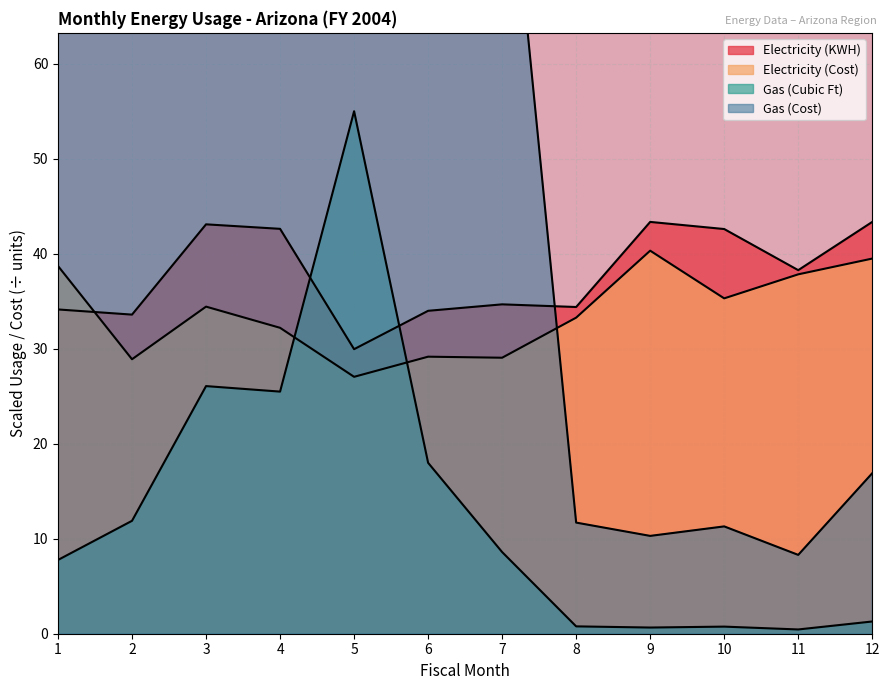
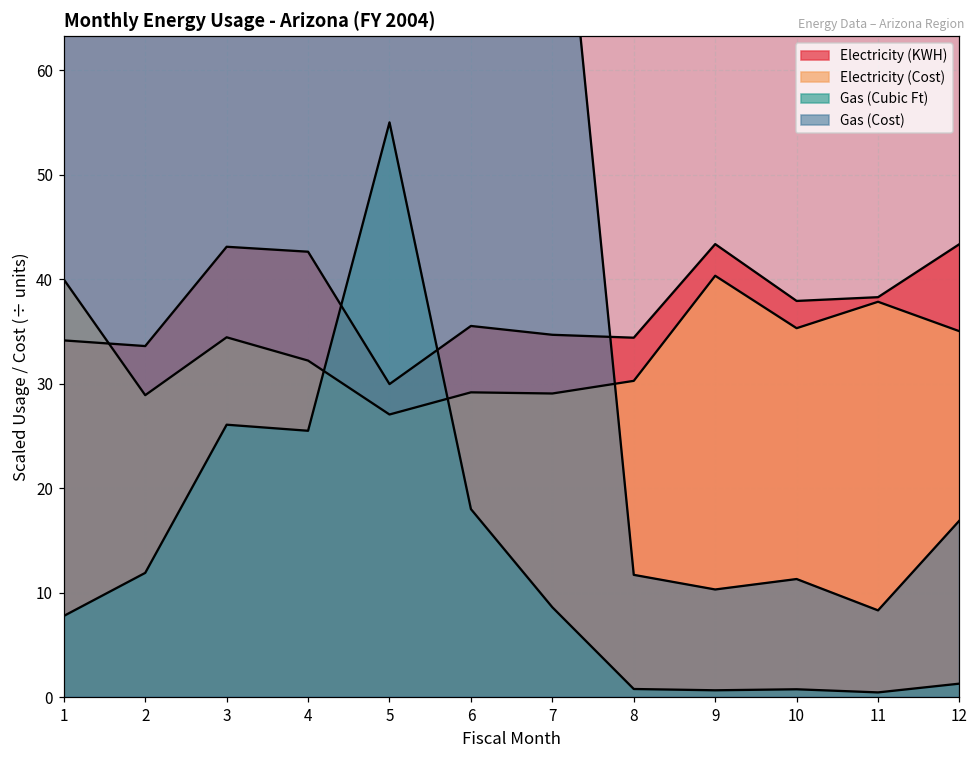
  {
    "Electricity (KWH)": {
      "1": 34,
      "2": 34,
      "3": 43,
      "4": 43,
      "5": 30,
-     "6": 34,
+     "6": 36,
      "7": 35,
      "8": 34,
      "9": 43,
-     "10": 43,
+     "10": 38,
      "11": 38,
      "12": 43
    },
    "Electricity (Cost)": {
-     "1": 39,
+     "1": 40,
      "2": 29,
      "3": 34,
      "4": 32,
      "5": 27,
      "6": 29,
      "7": 29,
-     "8": 33,
+     "8": 30,
      "9": 40,
      "10": 35,
      "11": 38,
-     "12": 40
+     "12": 35
    }
  }
